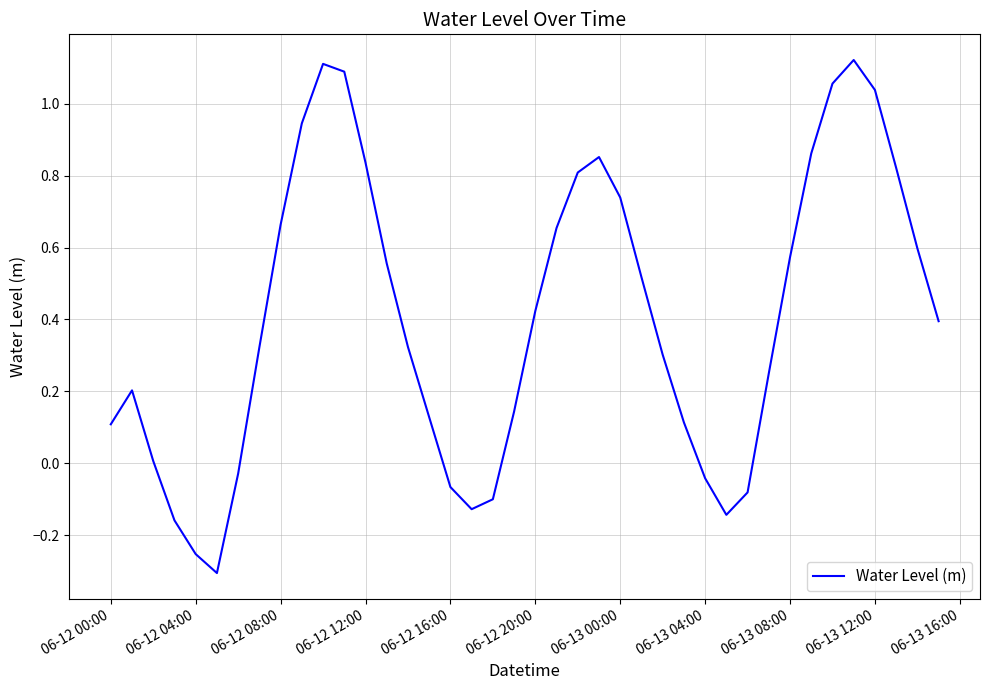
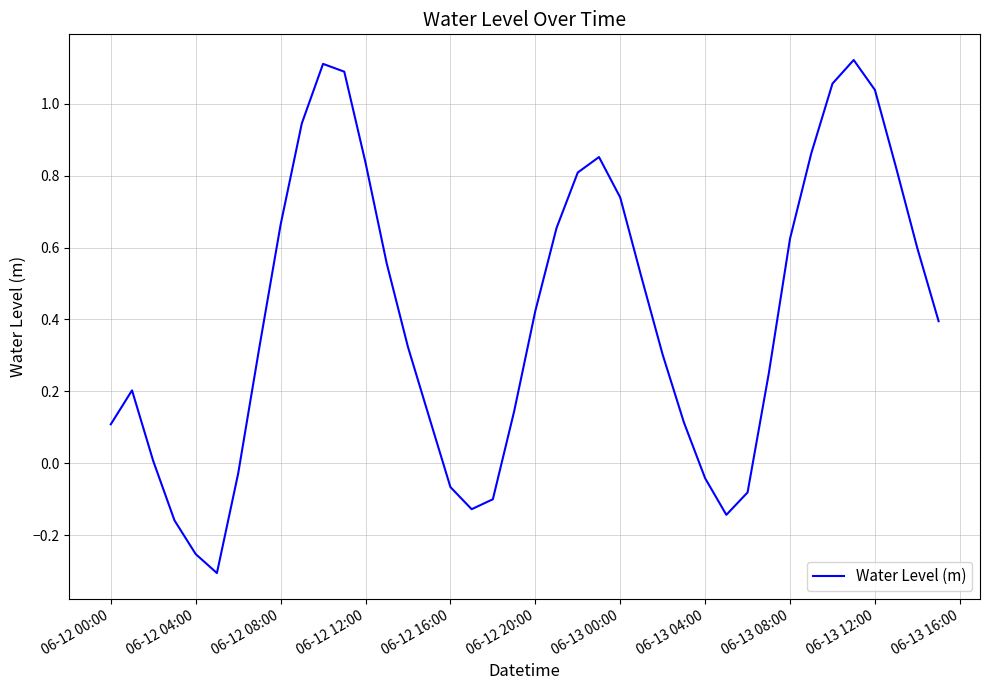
  {
    "06-12 00:00": 0.11,
    "06-12 04:00": -0.25,
    "06-12 08:00": 0.66,
    "06-12 12:00": 0.84,
    "06-12 16:00": -0.07,
    "06-12 20:00": 0.42,
    "06-13 00:00": 0.74,
    "06-13 04:00": -0.04,
-   "06-13 08:00": 0.57,
+   "06-13 08:00": 0.62,
    "06-13 12:00": 1.04
  }
